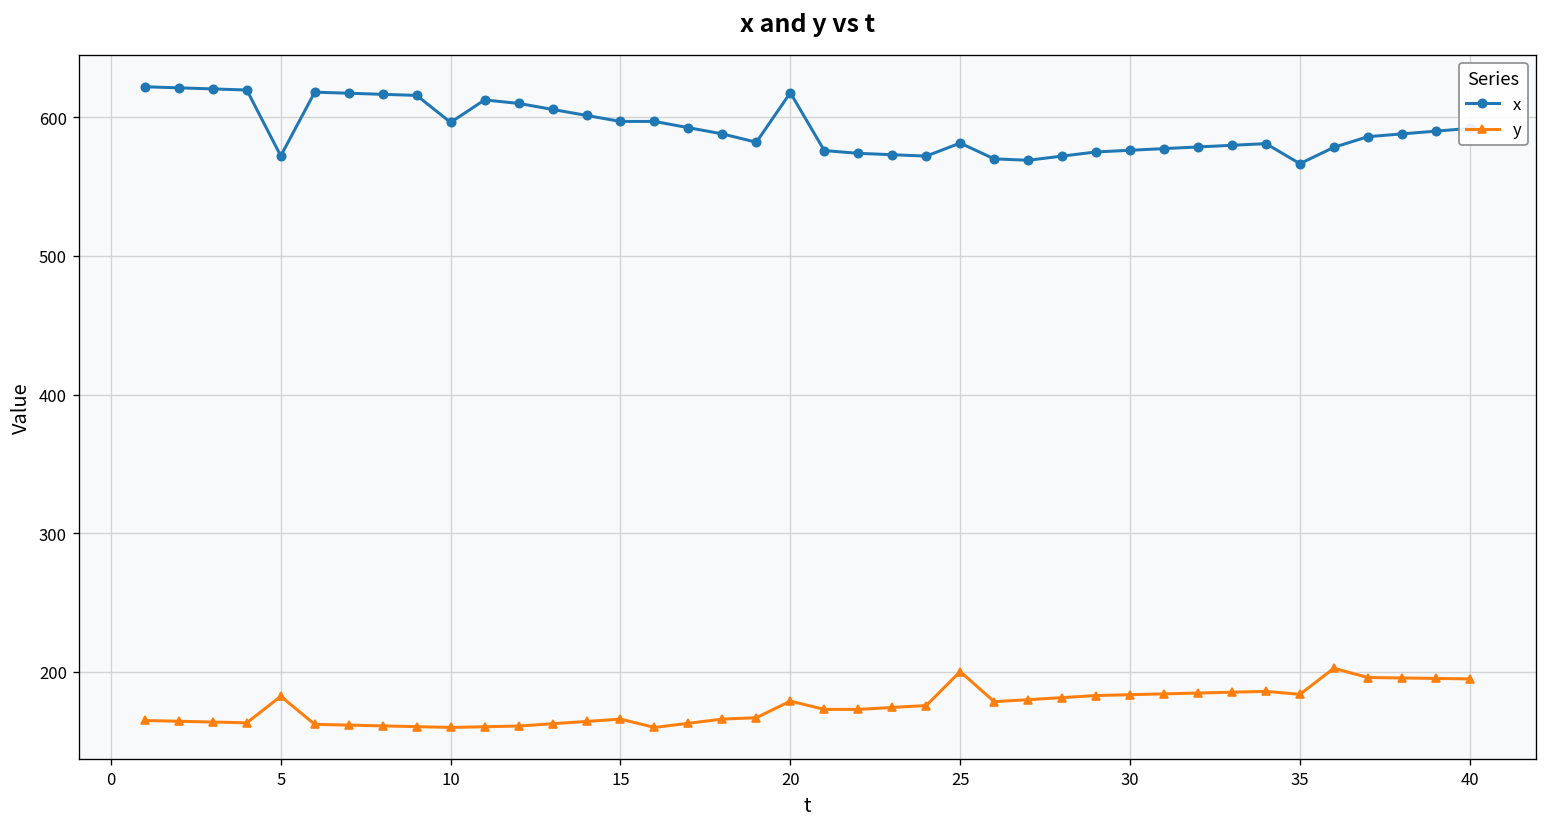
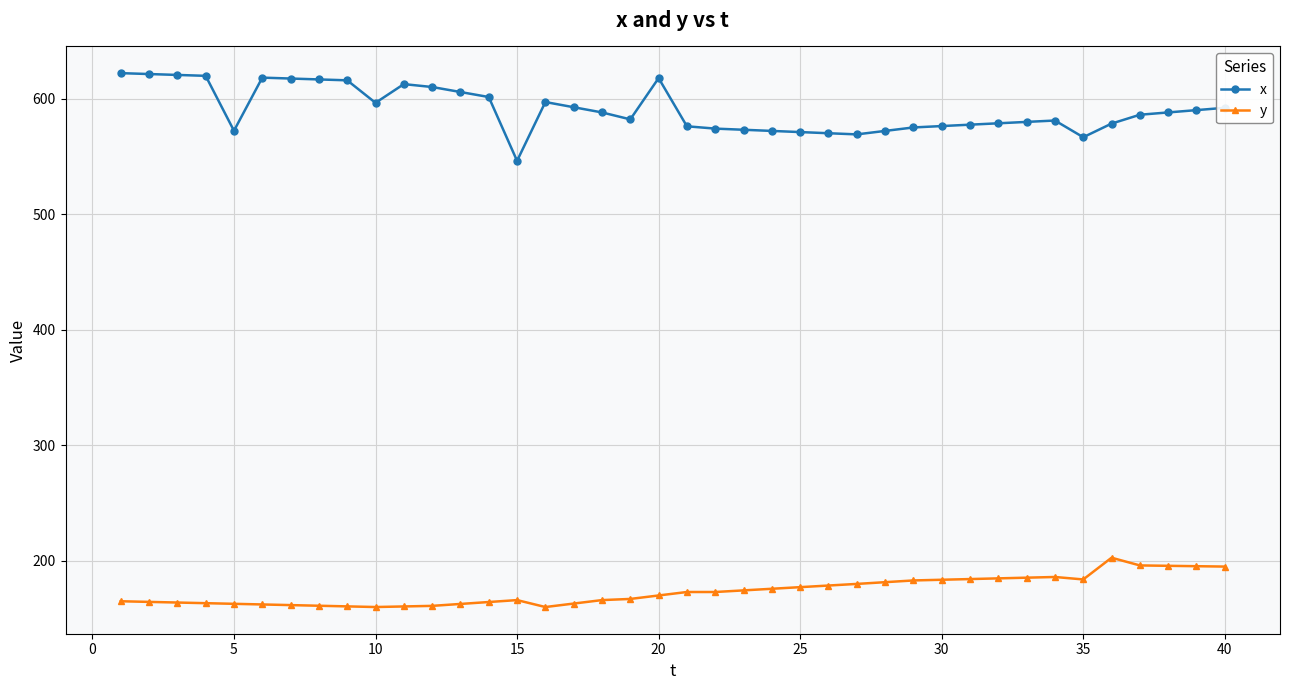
  {
    "x": {
      "5": 572,
      "10": 596,
-     "15": 597,
+     "15": 546,
      "20": 618,
-     "25": 581,
+     "25": 571,
      "30": 576,
      "35": 567
    },
    "y": {
-     "5": 182,
+     "5": 163,
      "10": 160,
      "15": 166,
-     "20": 179,
-     "25": 200,
+     "20": 170,
+     "25": 177,
      "30": 184,
      "35": 184,
      "40": 195
    }
  }
